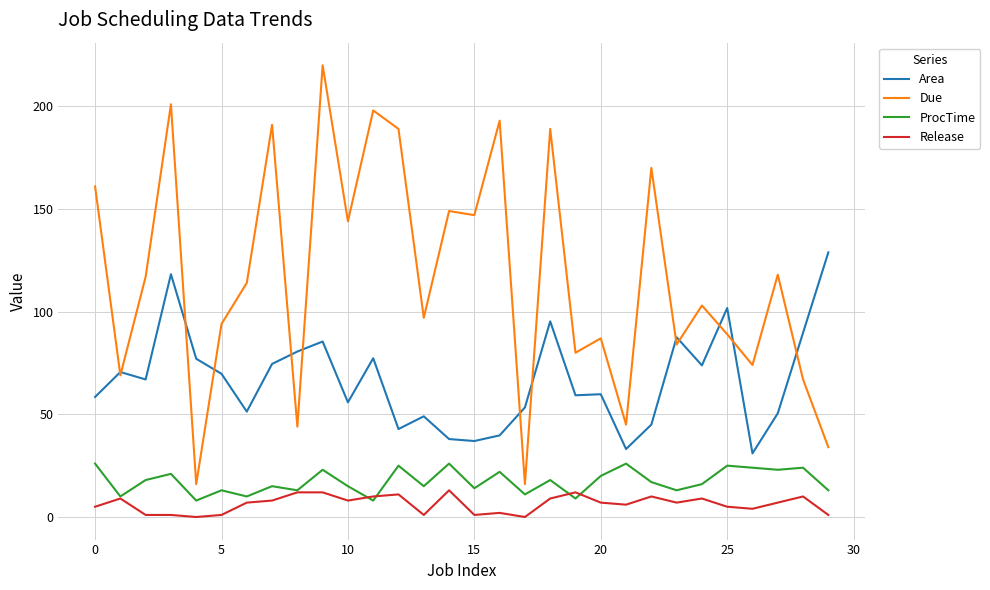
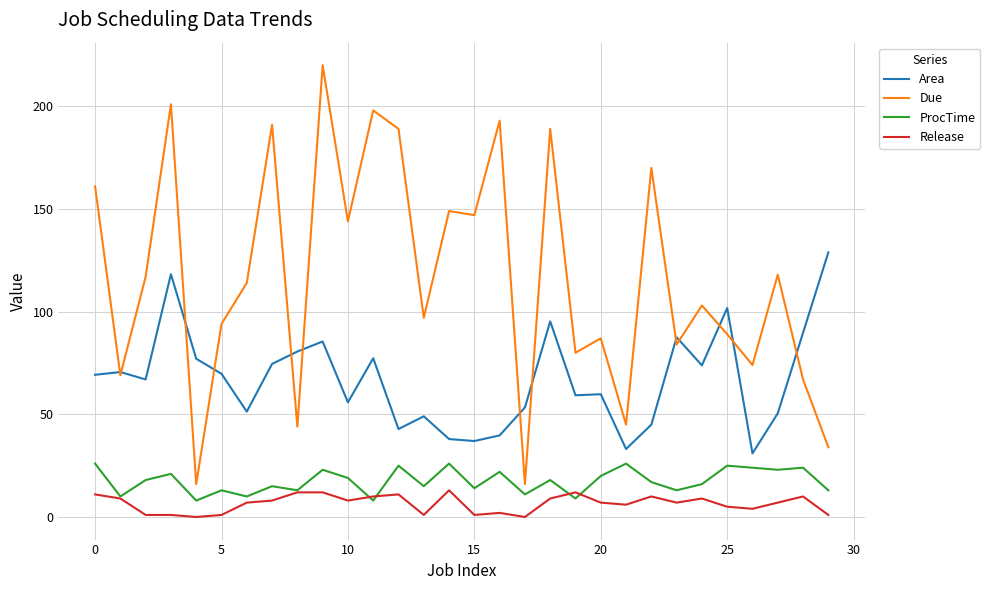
  {
    "Area": {
-     "0": 58,
+     "0": 69,
      "5": 70,
      "10": 56,
      "15": 37,
      "20": 60,
      "25": 102
    },
    "Due": {
      "0": 161,
      "5": 94,
      "10": 144,
      "15": 147,
      "20": 87,
      "25": 89
    },
    "ProcTime": {
      "0": 26,
      "5": 13,
-     "10": 15,
+     "10": 19,
      "15": 14,
      "20": 20,
      "25": 25
    },
    "Release": {
-     "0": 5,
+     "0": 11,
      "5": 1,
      "10": 8,
      "15": 1,
      "20": 7,
      "25": 5
    }
  }
